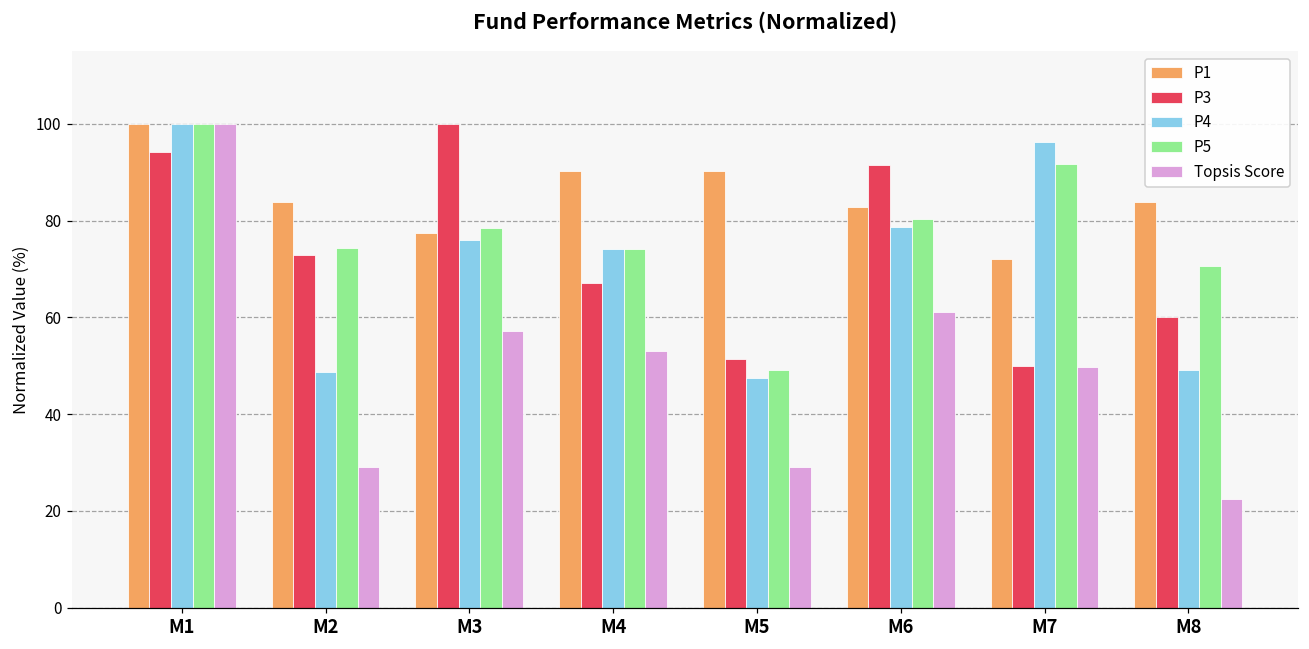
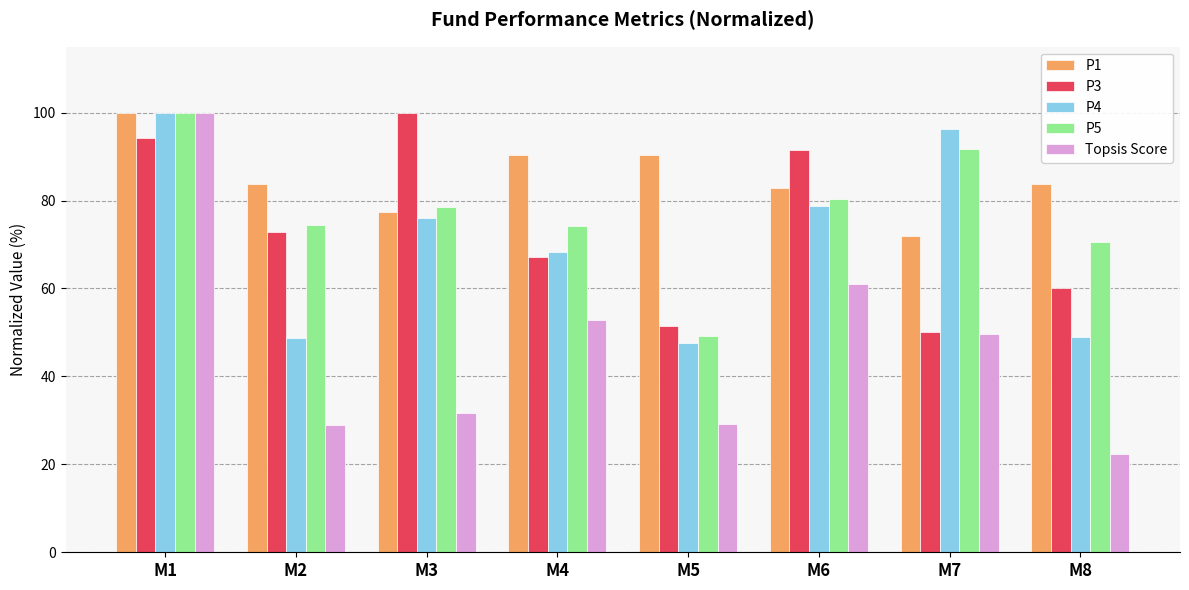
  {
    "P1": {
      "M1": 100,
      "M2": 84,
      "M3": 77,
      "M4": 90,
      "M5": 90,
      "M6": 83,
      "M7": 72,
      "M8": 84
    },
    "P3": {
      "M1": 94,
      "M2": 73,
      "M3": 100,
      "M4": 67,
      "M5": 51,
      "M6": 91,
      "M7": 50,
      "M8": 60
    },
    "P4": {
      "M1": 100,
      "M2": 49,
      "M3": 76,
-     "M4": 74,
+     "M4": 68,
      "M5": 48,
      "M6": 79,
      "M7": 96,
      "M8": 49
    },
    "P5": {
      "M1": 100,
      "M2": 74,
      "M3": 78,
      "M4": 74,
      "M5": 49,
      "M6": 80,
      "M7": 92,
      "M8": 71
    },
    "Topsis Score": {
      "M1": 100,
      "M2": 29,
-     "M3": 57,
+     "M3": 32,
      "M4": 53,
      "M5": 29,
      "M6": 61,
      "M7": 50,
      "M8": 22
    }
  }
